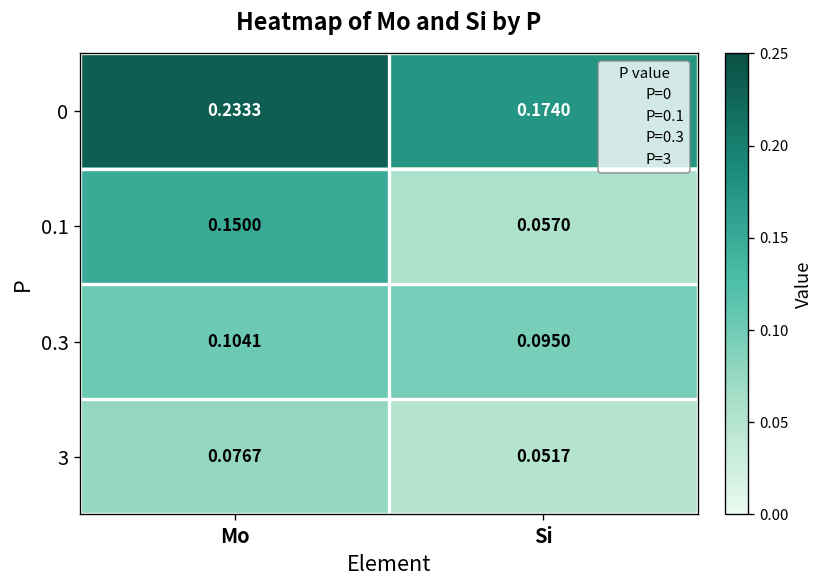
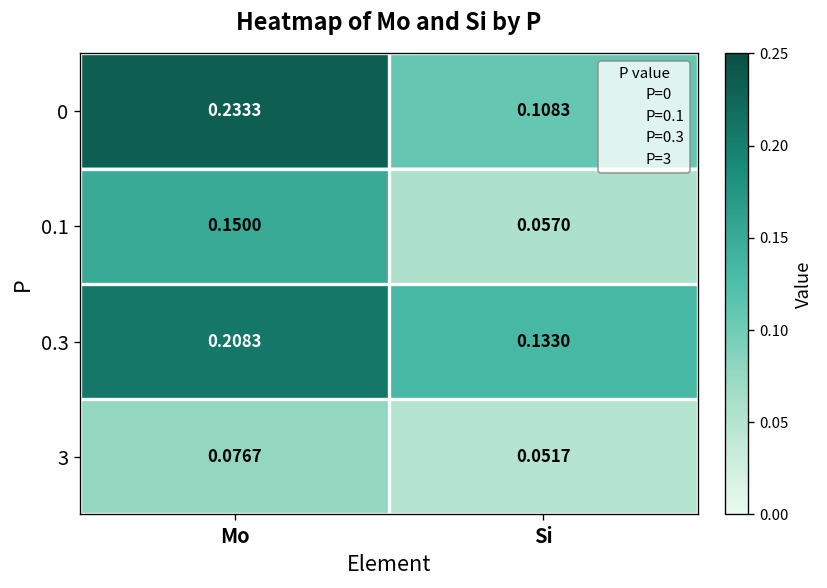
  {
    "0": {
      "Mo": 0.2333,
-     "Si": 0.1740
+     "Si": 0.1083
    },
    "0.1": {
      "Mo": 0.1500,
      "Si": 0.0570
    },
    "0.3": {
-     "Mo": 0.1041,
-     "Si": 0.0950
+     "Mo": 0.2083,
+     "Si": 0.1330
    },
    "3": {
      "Mo": 0.0767,
      "Si": 0.0517
    }
  }
